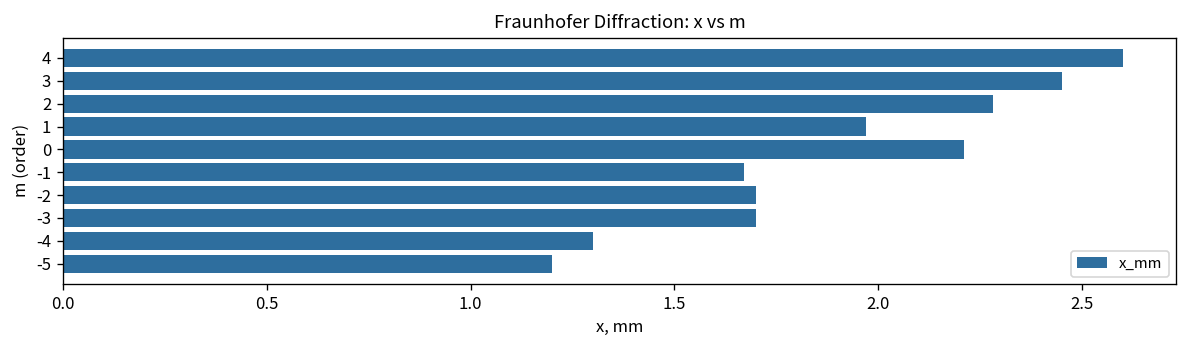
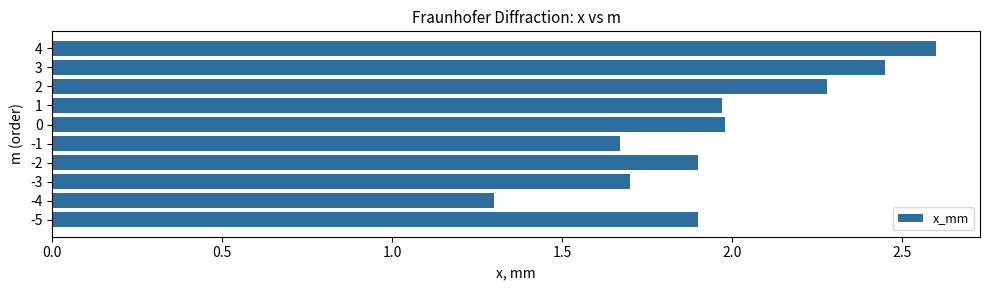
  {
    "4": 2.60,
    "3": 2.45,
    "2": 2.28,
    "1": 1.97,
-   "0": 2.21,
+   "0": 1.98,
    "-1": 1.67,
-   "-2": 1.7,
+   "-2": 1.9,
    "-3": 1.70,
    "-4": 1.30,
-   "-5": 1.2
+   "-5": 1.9
  }
